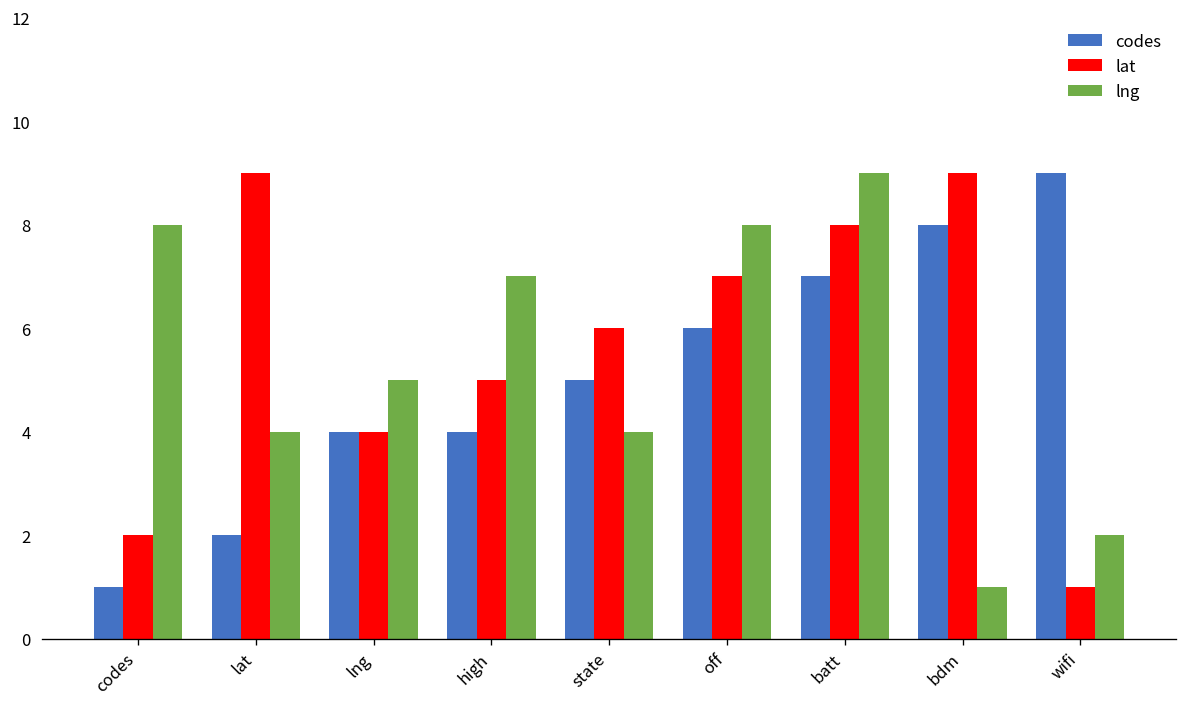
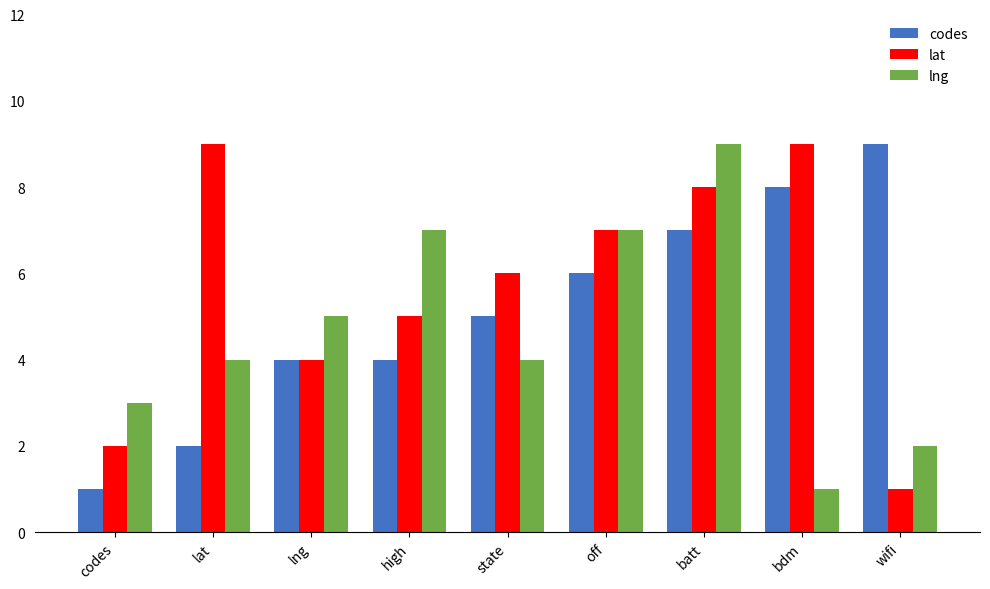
  {
    "codes": {
      "codes": 1,
      "lat": 2,
      "lng": 4,
      "high": 4,
      "state": 5,
      "off": 6,
      "batt": 7,
      "bdm": 8,
      "wifi": 9
    },
    "lat": {
      "codes": 2,
      "lat": 9,
      "lng": 4,
      "high": 5,
      "state": 6,
      "off": 7,
      "batt": 8,
      "bdm": 9,
      "wifi": 1
    },
    "lng": {
-     "codes": 8,
+     "codes": 3,
      "lat": 4,
      "lng": 5,
      "high": 7,
      "state": 4,
-     "off": 8,
+     "off": 7,
      "batt": 9,
      "bdm": 1,
      "wifi": 2
    }
  }
